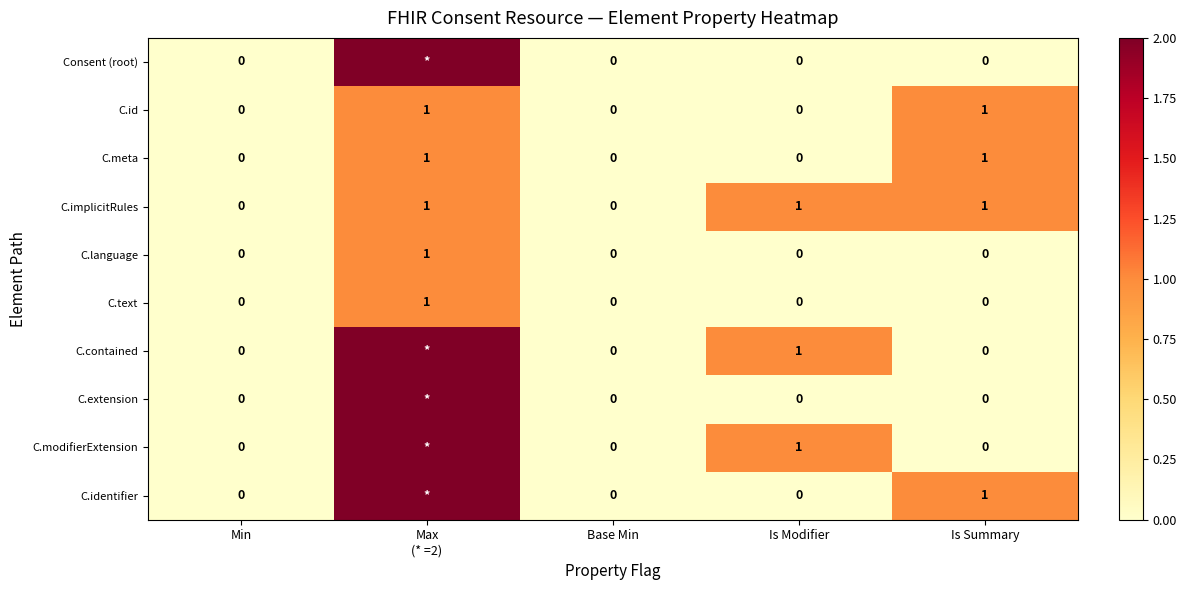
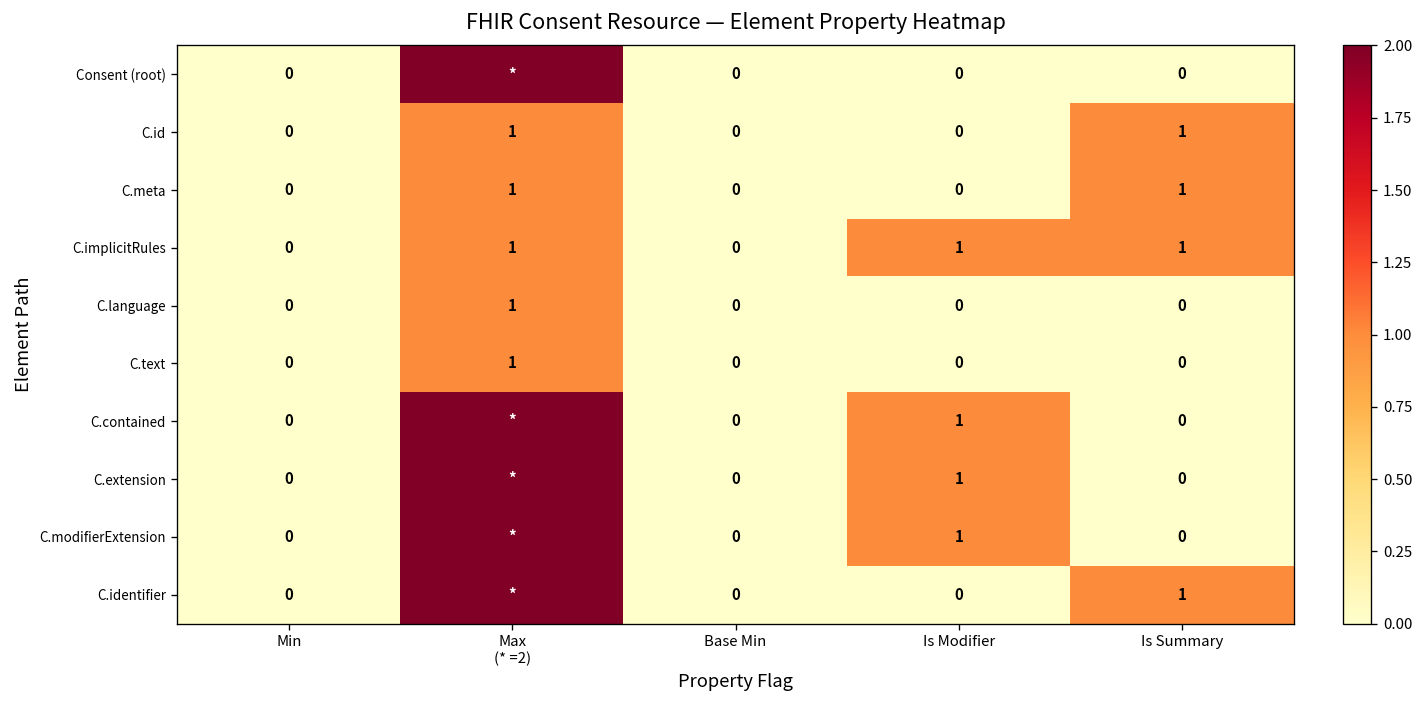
  {
    "Consent (root)": {
      "Min": 0,
      "Base Min": 0,
      "Is Modifier": 0,
      "Is Summary": 0
    },
    "C.id": {
      "Min": 0,
      "Max (* =2)": 1,
      "Base Min": 0,
      "Is Modifier": 0,
      "Is Summary": 1
    },
    "C.meta": {
      "Min": 0,
      "Max (* =2)": 1,
      "Base Min": 0,
      "Is Modifier": 0,
      "Is Summary": 1
    },
    "C.implicitRules": {
      "Min": 0,
      "Max (* =2)": 1,
      "Base Min": 0,
      "Is Modifier": 1,
      "Is Summary": 1
    },
    "C.language": {
      "Min": 0,
      "Max (* =2)": 1,
      "Base Min": 0,
      "Is Modifier": 0,
      "Is Summary": 0
    },
    "C.text": {
      "Min": 0,
      "Max (* =2)": 1,
      "Base Min": 0,
      "Is Modifier": 0,
      "Is Summary": 0
    },
    "C.contained": {
      "Min": 0,
      "Base Min": 0,
      "Is Modifier": 1,
      "Is Summary": 0
    },
    "C.extension": {
      "Min": 0,
      "Base Min": 0,
-     "Is Modifier": 0,
+     "Is Modifier": 1,
      "Is Summary": 0
    },
    "C.modifierExtension": {
      "Min": 0,
      "Base Min": 0,
      "Is Modifier": 1,
      "Is Summary": 0
    },
    "C.identifier": {
      "Min": 0,
      "Base Min": 0,
      "Is Modifier": 0,
      "Is Summary": 1
    }
  }
